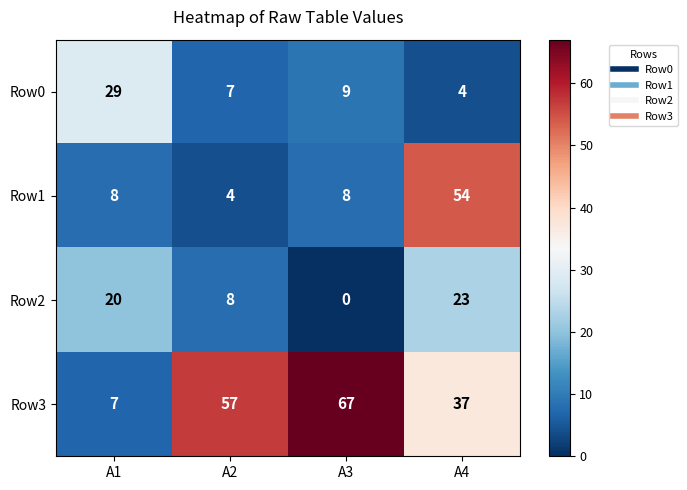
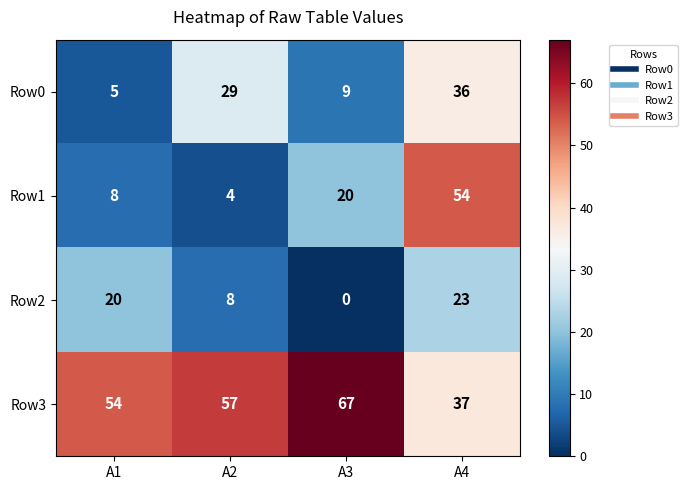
  {
    "Row0": {
-     "A1": 29,
-     "A2": 7,
+     "A1": 5,
+     "A2": 29,
      "A3": 9,
-     "A4": 4
+     "A4": 36
    },
    "Row1": {
      "A1": 8,
      "A2": 4,
-     "A3": 8,
+     "A3": 20,
      "A4": 54
    },
    "Row2": {
      "A1": 20,
      "A2": 8,
      "A3": 0,
      "A4": 23
    },
    "Row3": {
-     "A1": 7,
+     "A1": 54,
      "A2": 57,
      "A3": 67,
      "A4": 37
    }
  }
